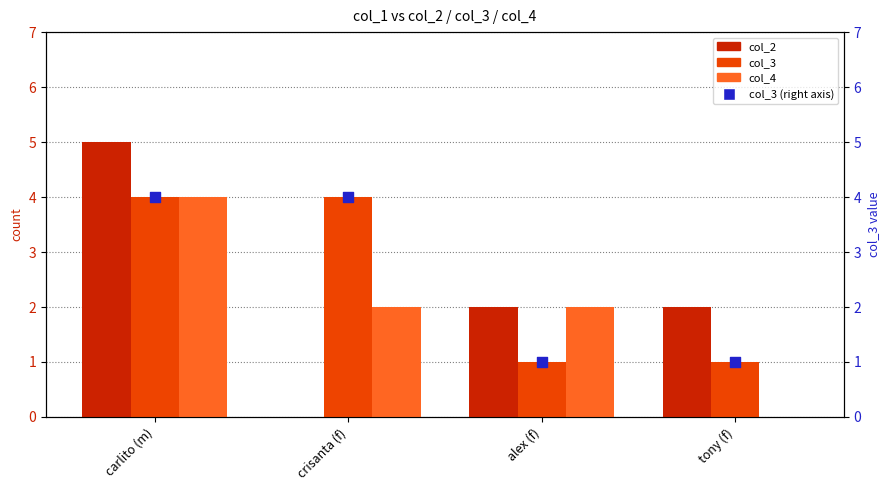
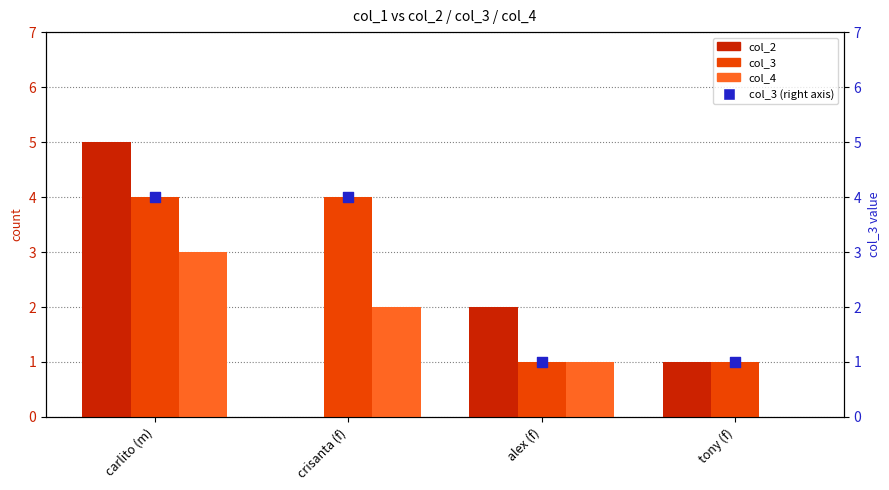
  {
    "col_2": {
      "carlito (m)": 5,
      "crisanta (f)": 0,
      "alex (f)": 2,
-     "tony (f)": 2
+     "tony (f)": 1
    },
    "col_4": {
-     "carlito (m)": 4,
+     "carlito (m)": 3,
      "crisanta (f)": 2,
-     "alex (f)": 2,
+     "alex (f)": 1,
      "tony (f)": 0
    }
  }
